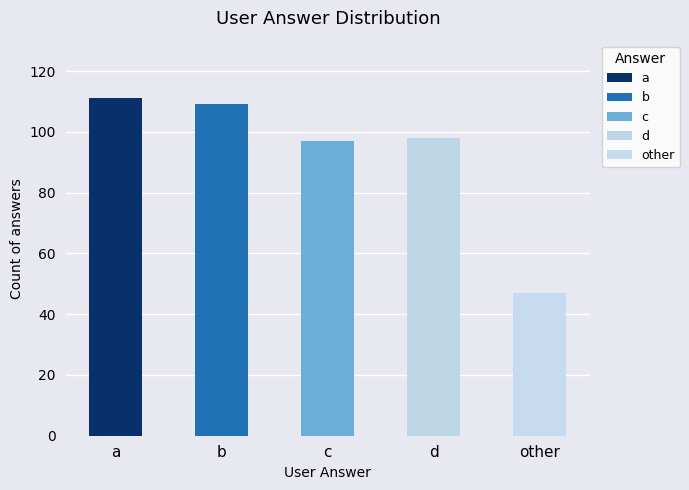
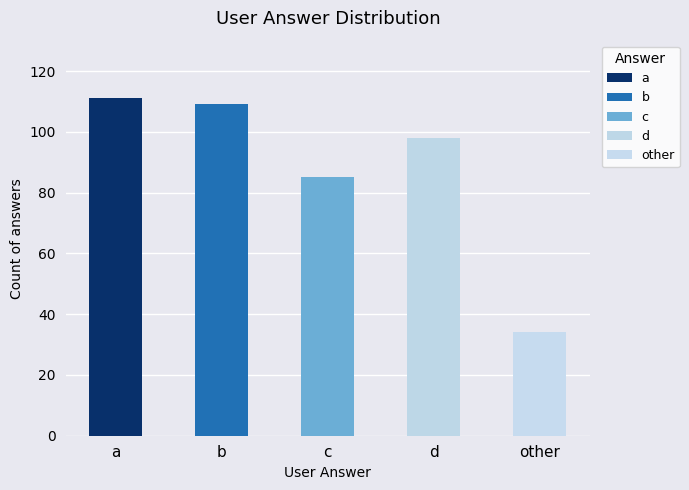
  {
    "a": 111,
    "b": 109,
-   "c": 97,
+   "c": 85,
    "d": 98,
-   "other": 47
+   "other": 34
  }
